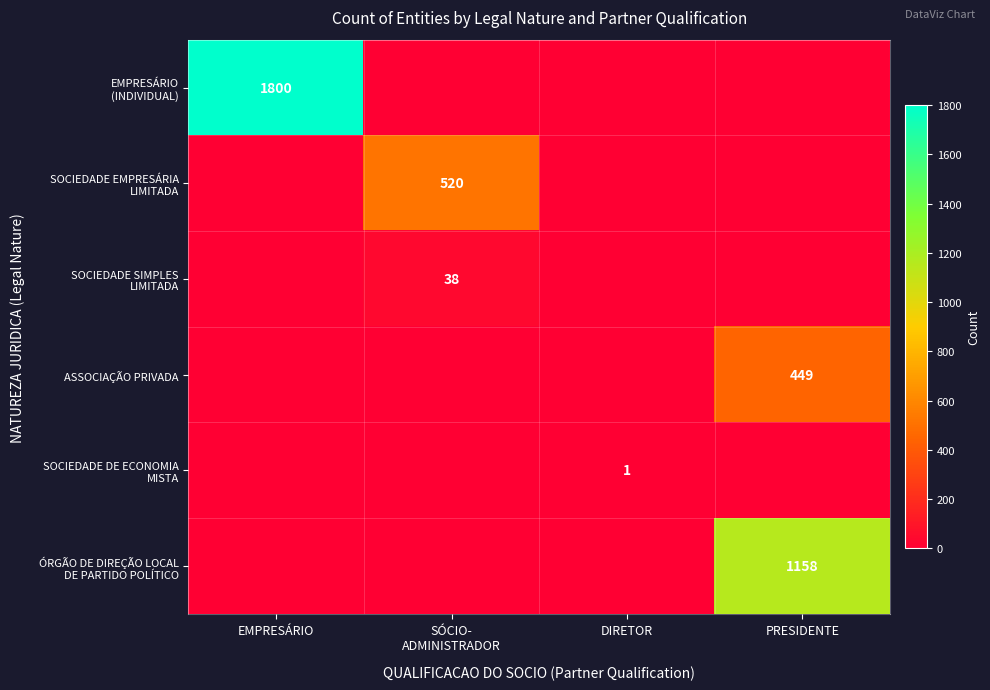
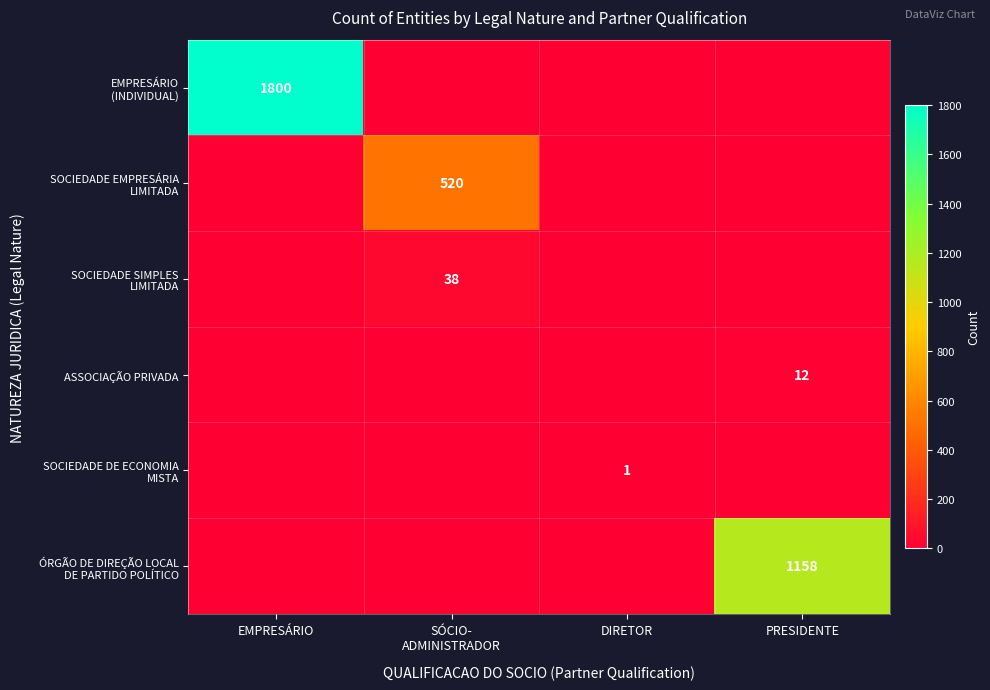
  {
    "EMPRESÁRIO (INDIVIDUAL)": {
      "EMPRESÁRIO": 1800
    },
    "SOCIEDADE EMPRESÁRIA LIMITADA": {
      "SÓCIO- ADMINISTRADOR": 520
    },
    "SOCIEDADE SIMPLES LIMITADA": {
      "SÓCIO- ADMINISTRADOR": 38
    },
    "ASSOCIAÇÃO PRIVADA": {
-     "PRESIDENTE": 449
+     "PRESIDENTE": 12
    },
    "SOCIEDADE DE ECONOMIA MISTA": {
      "DIRETOR": 1
    },
    "ÓRGÃO DE DIREÇÃO LOCAL DE PARTIDO POLÍTICO": {
      "PRESIDENTE": 1158
    }
  }
